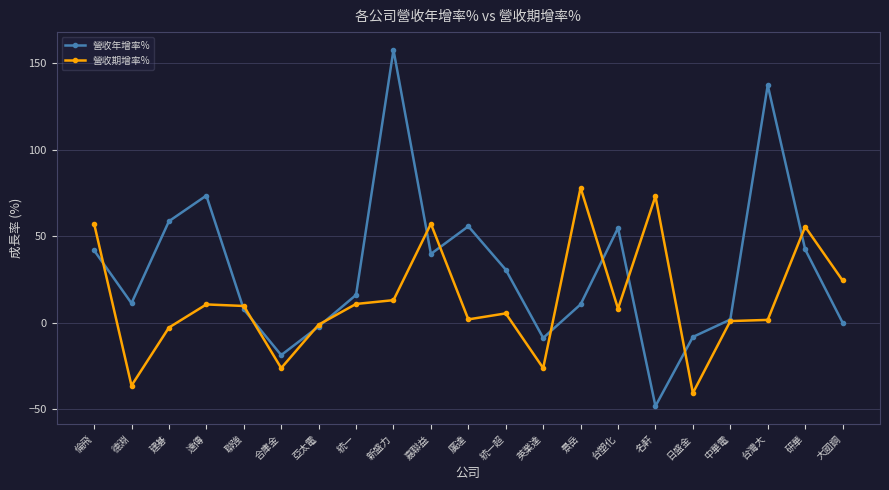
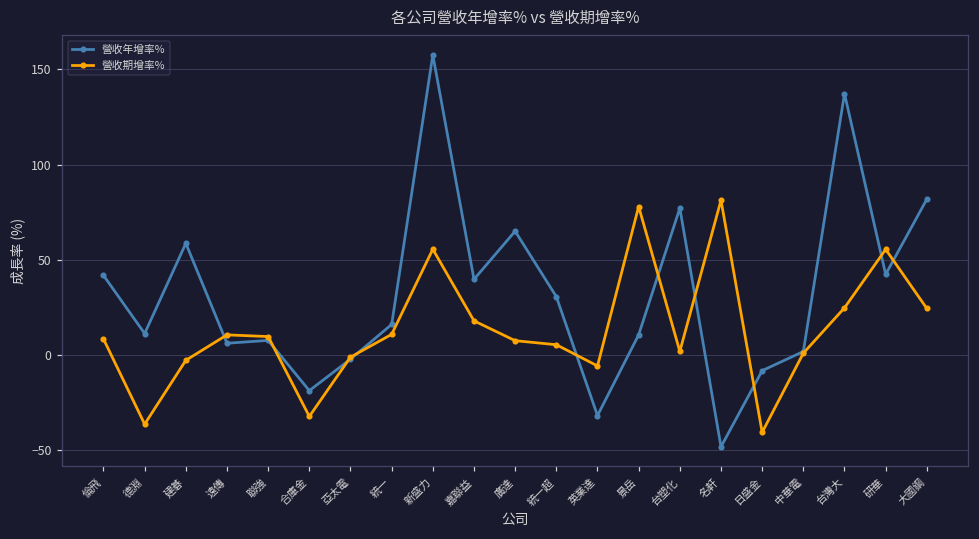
  {
    "營收年增率%": {
      "倫飛": 42,
      "德淵": 11,
      "建碁": 59,
-     "遠傳": 73,
+     "遠傳": 6,
      "聯強": 8,
      "合庫金": -19,
      "統一": 16,
      "新盛力": 158,
      "嘉聯益": 40,
-     "廣達": 56,
+     "廣達": 65,
      "統一超": 31,
-     "英業達": -9,
+     "英業達": -32,
      "景岳": 11,
-     "台塑化": 55,
+     "台塑化": 77,
      "名軒": -48,
      "日盛金": -8,
      "台灣大": 137,
      "研華": 42,
-     "大國鋼": 0
+     "大國鋼": 82
    },
    "營收期增率%": {
-     "倫飛": 57,
+     "倫飛": 8,
      "德淵": -36,
      "建碁": -3,
      "遠傳": 11,
      "聯強": 10,
-     "合庫金": -26,
+     "合庫金": -32,
      "統一": 11,
-     "新盛力": 13,
-     "嘉聯益": 57,
-     "廣達": 2,
+     "新盛力": 56,
+     "嘉聯益": 18,
+     "廣達": 7,
      "統一超": 5,
-     "英業達": -26,
+     "英業達": -6,
      "景岳": 78,
-     "台塑化": 8,
-     "名軒": 73,
+     "台塑化": 2,
+     "名軒": 81,
      "日盛金": -41,
-     "台灣大": 2,
+     "台灣大": 25,
      "研華": 55,
      "大國鋼": 24
    }
  }
